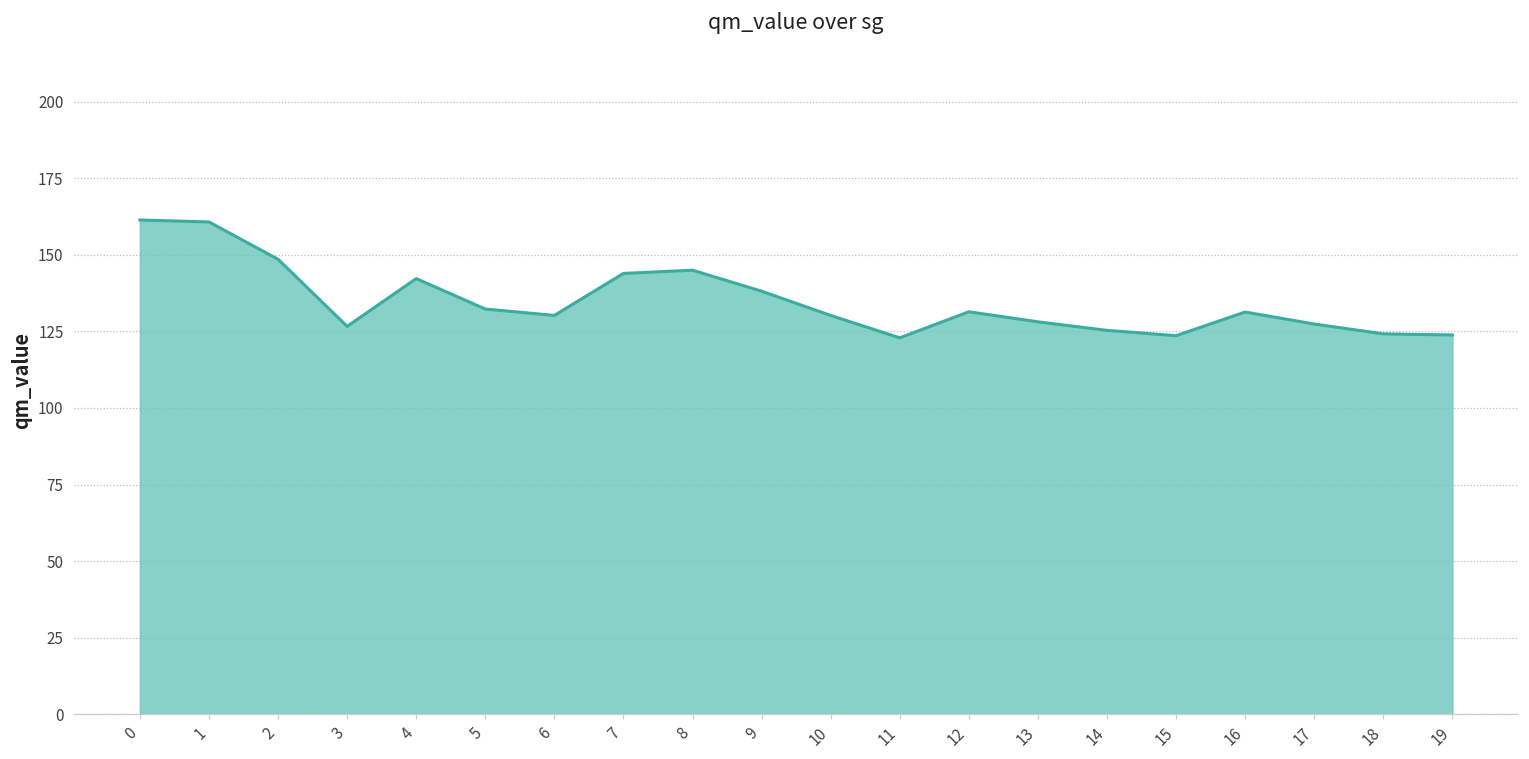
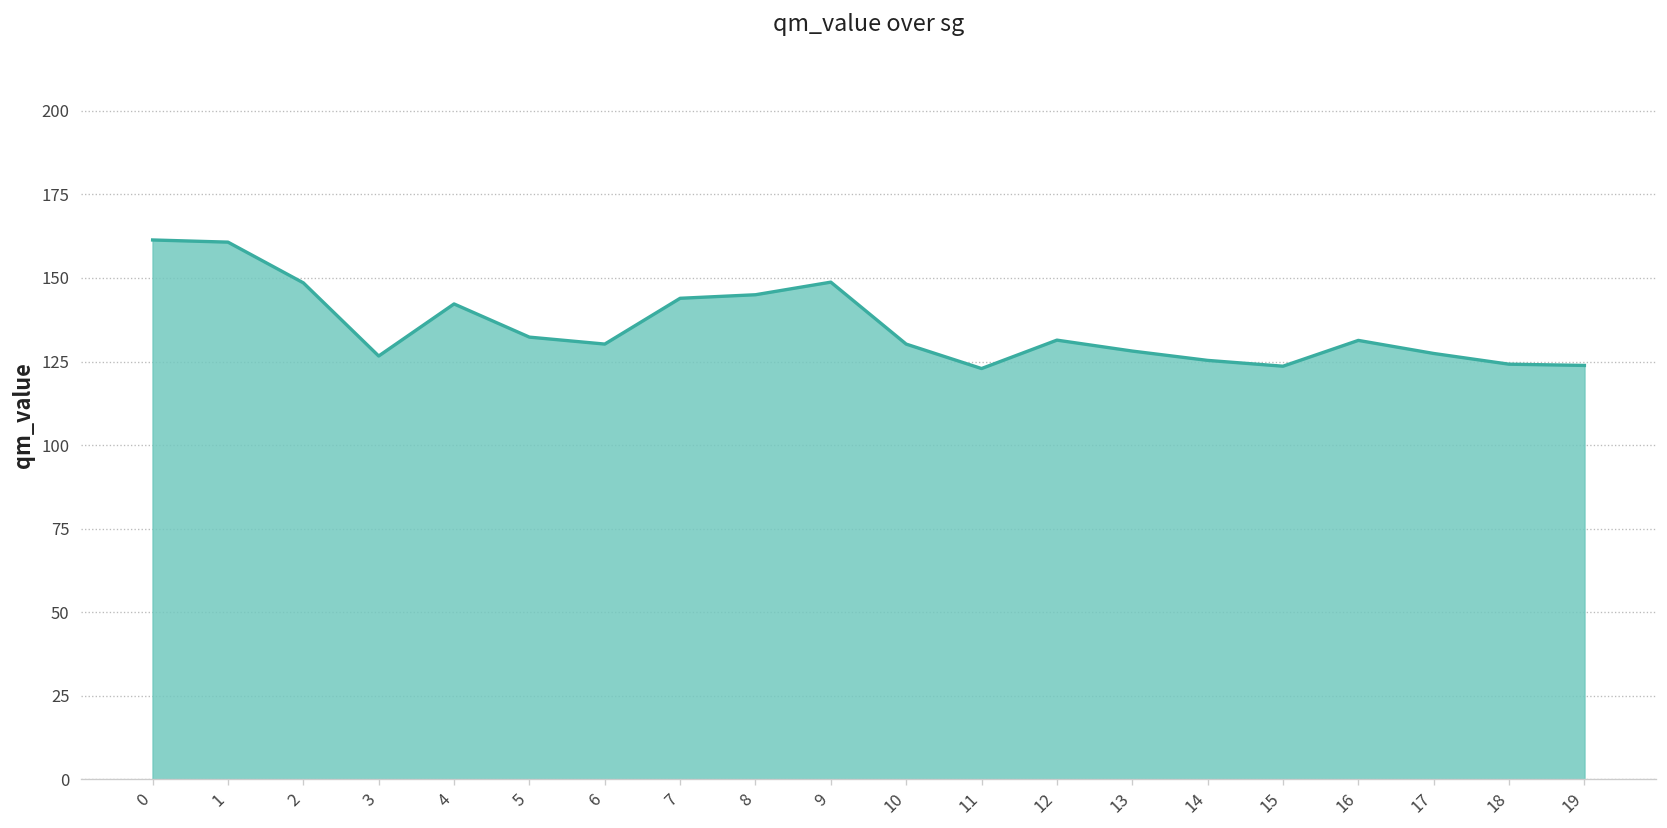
  {
    "0": 161,
    "1": 161,
    "2": 149,
    "3": 127,
    "4": 142,
    "5": 132,
    "6": 130,
    "7": 144,
    "8": 145,
-   "9": 138,
+   "9": 149,
    "10": 130,
    "11": 123,
    "12": 131,
    "13": 128,
    "14": 125,
    "15": 124,
    "16": 131,
    "17": 127,
    "18": 124,
    "19": 124
  }
